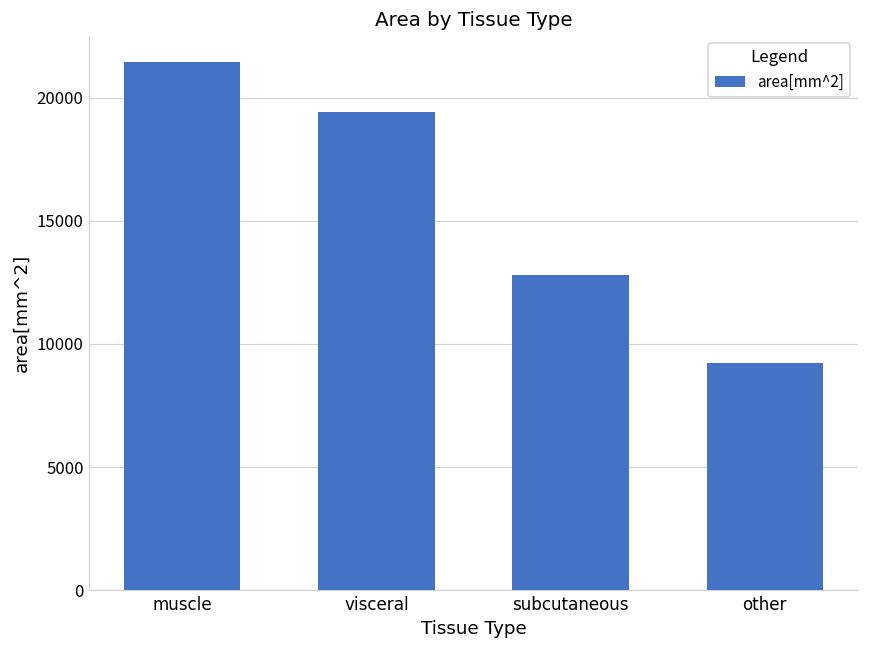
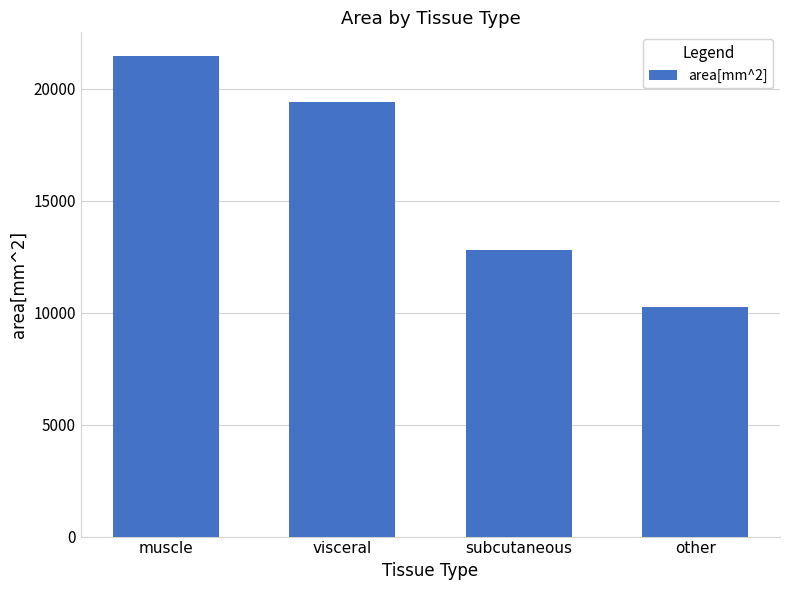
  {
    "muscle": 21400,
    "visceral": 19400,
    "subcutaneous": 12800,
-   "other": 9200
+   "other": 10300
  }
